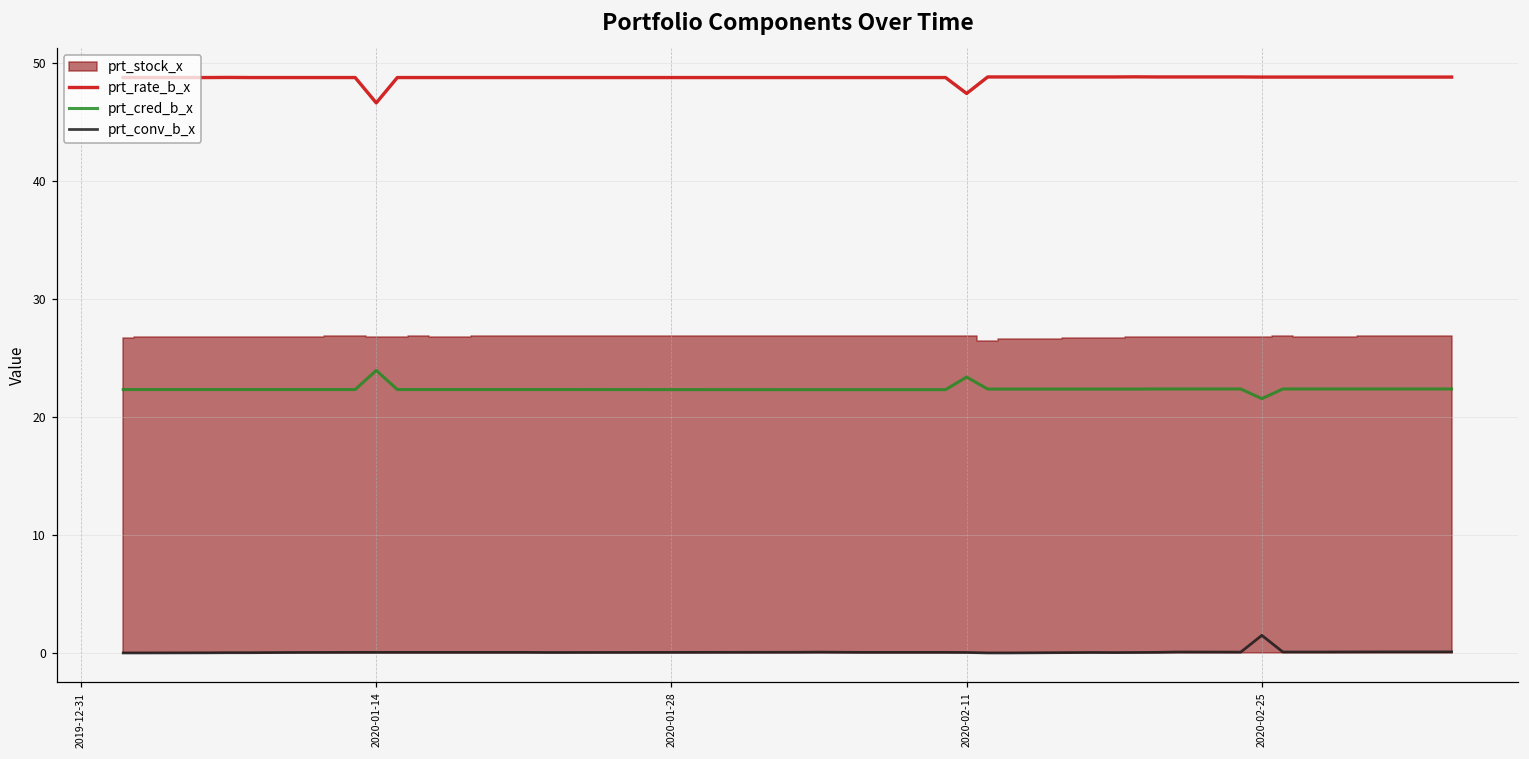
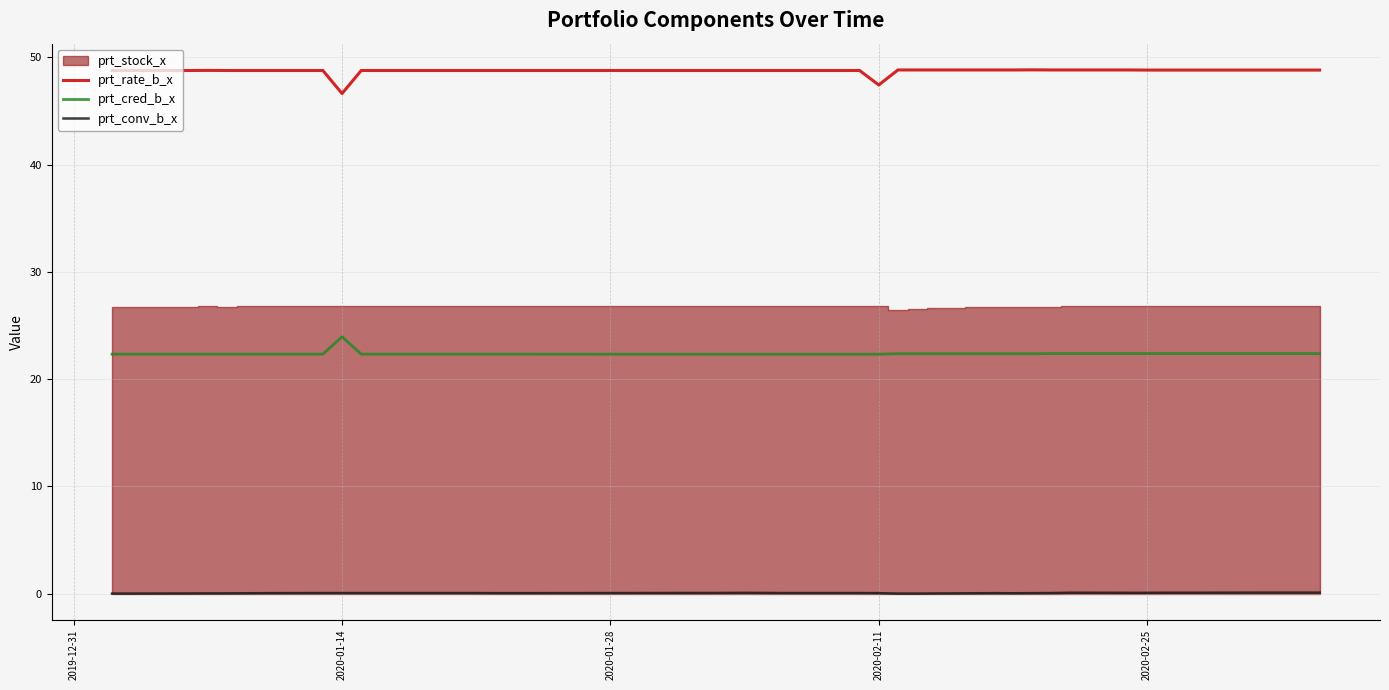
  {
    "prt_rate_b_x": {
      "2020-01-14": 46.6,
      "2020-02-11": 47.4,
      "2020-02-25": 48.8
    },
    "prt_cred_b_x": {
      "2020-01-14": 24.0,
-     "2020-02-11": 23.4,
-     "2020-02-25": 21.6
+     "2020-02-11": 22.3,
+     "2020-02-25": 22.4
    },
    "prt_conv_b_x": {
      "2020-01-14": 0.1,
      "2020-02-11": 0.0,
-     "2020-02-25": 1.5
+     "2020-02-25": 0.1
    }
  }
